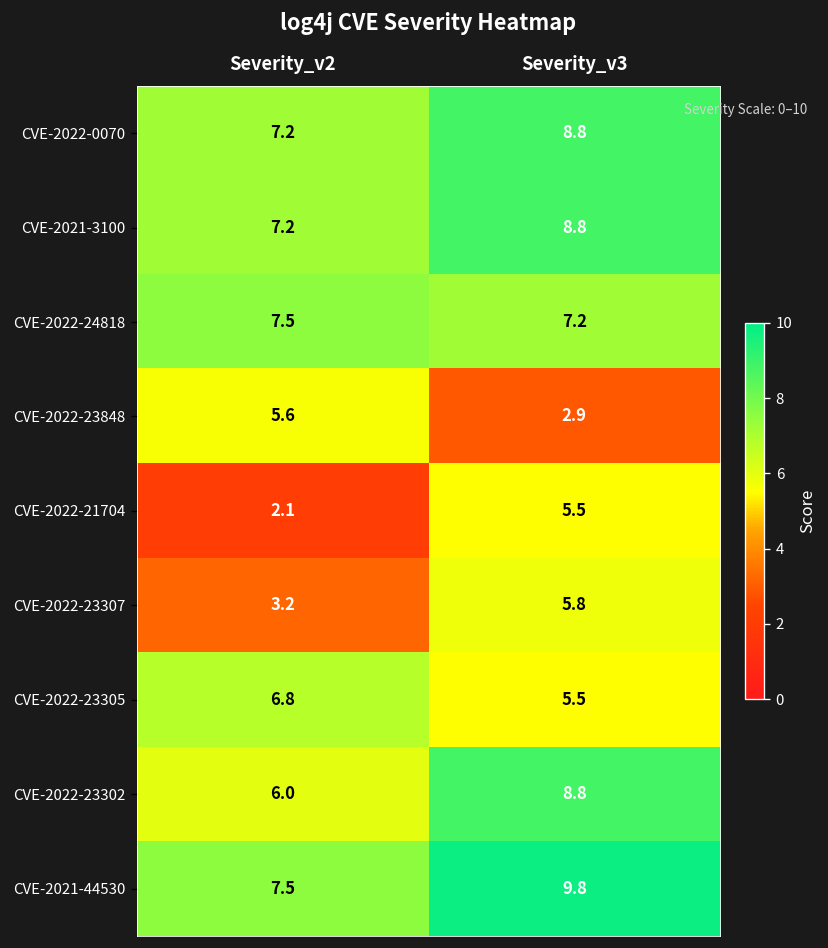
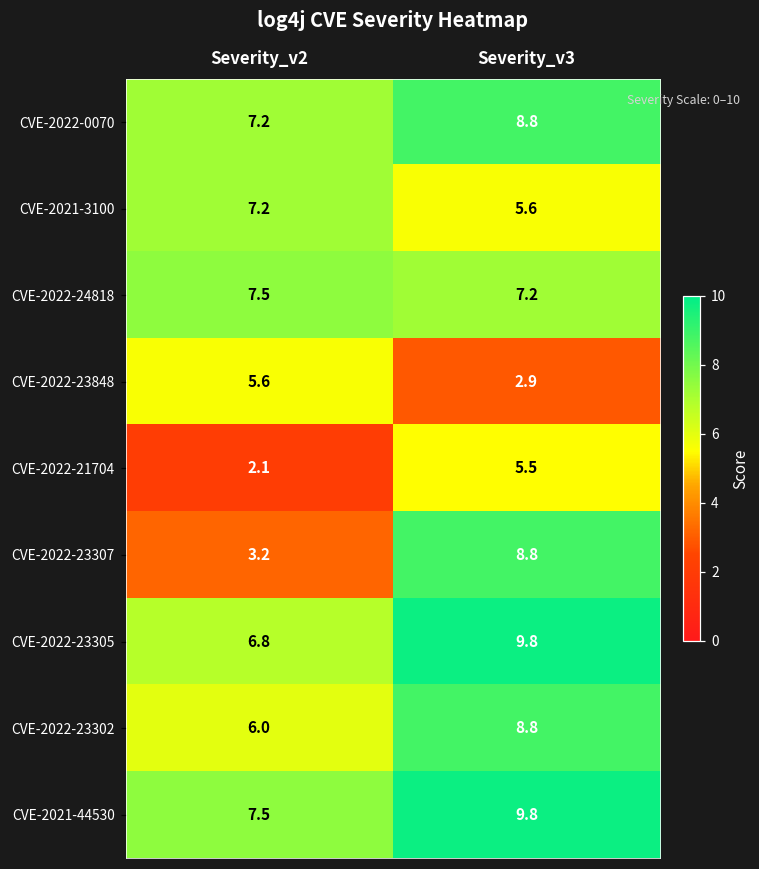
  {
    "CVE-2022-0070": {
      "Severity_v2": 7.2,
      "Severity_v3": 8.8
    },
    "CVE-2021-3100": {
      "Severity_v2": 7.2,
-     "Severity_v3": 8.8
+     "Severity_v3": 5.6
    },
    "CVE-2022-24818": {
      "Severity_v2": 7.5,
      "Severity_v3": 7.2
    },
    "CVE-2022-23848": {
      "Severity_v2": 5.6,
      "Severity_v3": 2.9
    },
    "CVE-2022-21704": {
      "Severity_v2": 2.1,
      "Severity_v3": 5.5
    },
    "CVE-2022-23307": {
      "Severity_v2": 3.2,
-     "Severity_v3": 5.8
+     "Severity_v3": 8.8
    },
    "CVE-2022-23305": {
      "Severity_v2": 6.8,
-     "Severity_v3": 5.5
+     "Severity_v3": 9.8
    },
    "CVE-2022-23302": {
      "Severity_v2": 6.0,
      "Severity_v3": 8.8
    },
    "CVE-2021-44530": {
      "Severity_v2": 7.5,
      "Severity_v3": 9.8
    }
  }
